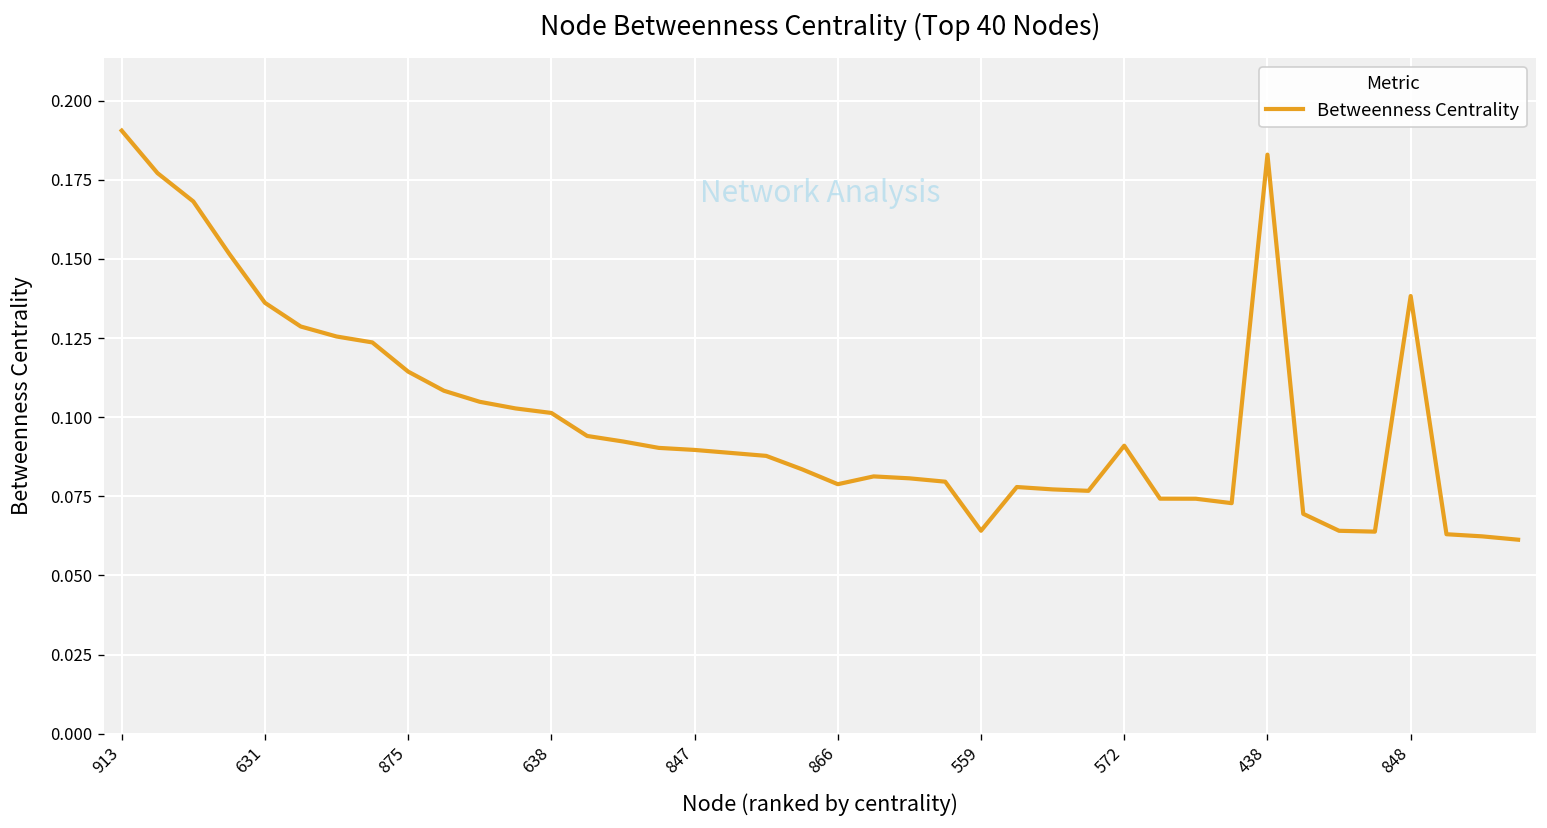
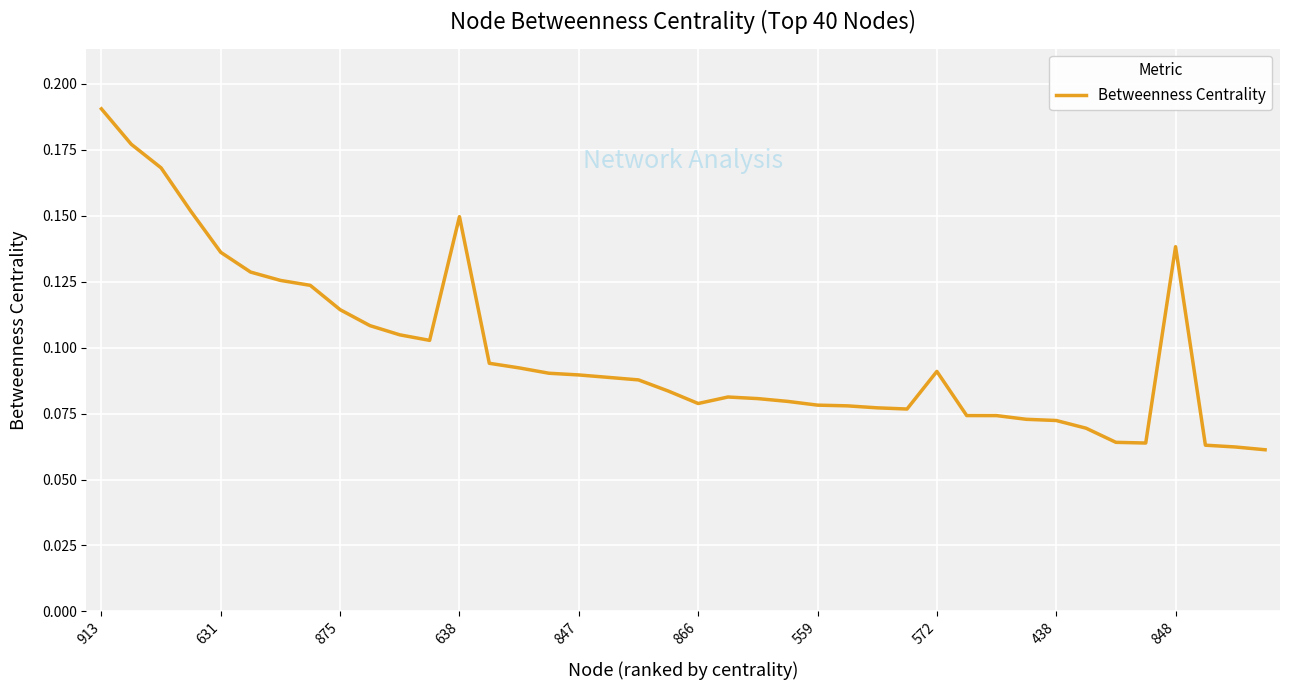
  {
    "913": 0.191,
    "631": 0.136,
    "875": 0.114,
-   "638": 0.101,
+   "638": 0.150,
    "847": 0.090,
    "866": 0.079,
-   "559": 0.064,
+   "559": 0.078,
    "572": 0.091,
-   "438": 0.183,
+   "438": 0.072,
    "848": 0.138
  }
